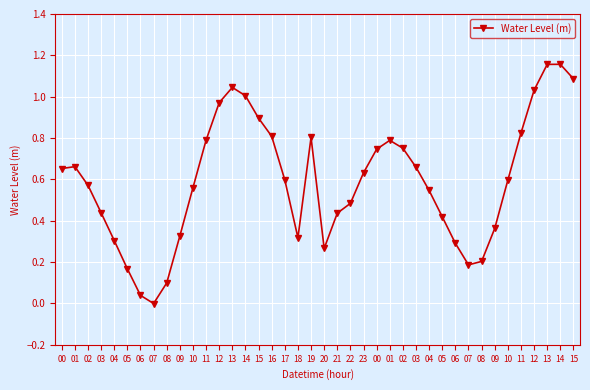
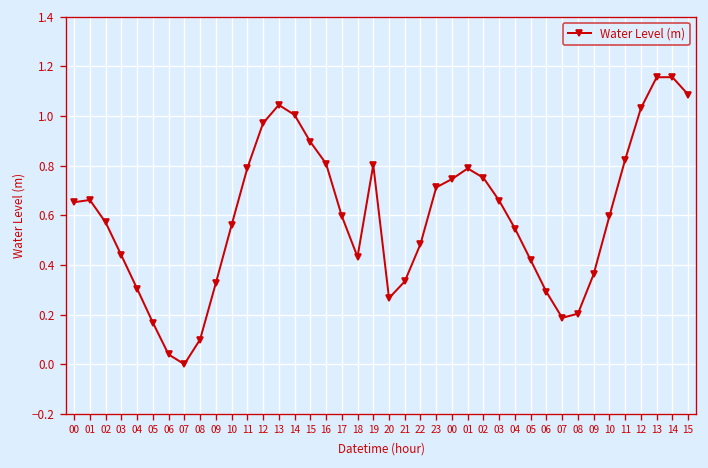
  {
    "16": 0.81,
    "17": 0.60,
-   "18": 0.32,
+   "18": 0.43,
    "19": 0.80,
    "20": 0.27,
-   "21": 0.44,
+   "21": 0.33,
    "22": 0.48,
-   "23": 0.63
+   "23": 0.71
  }
